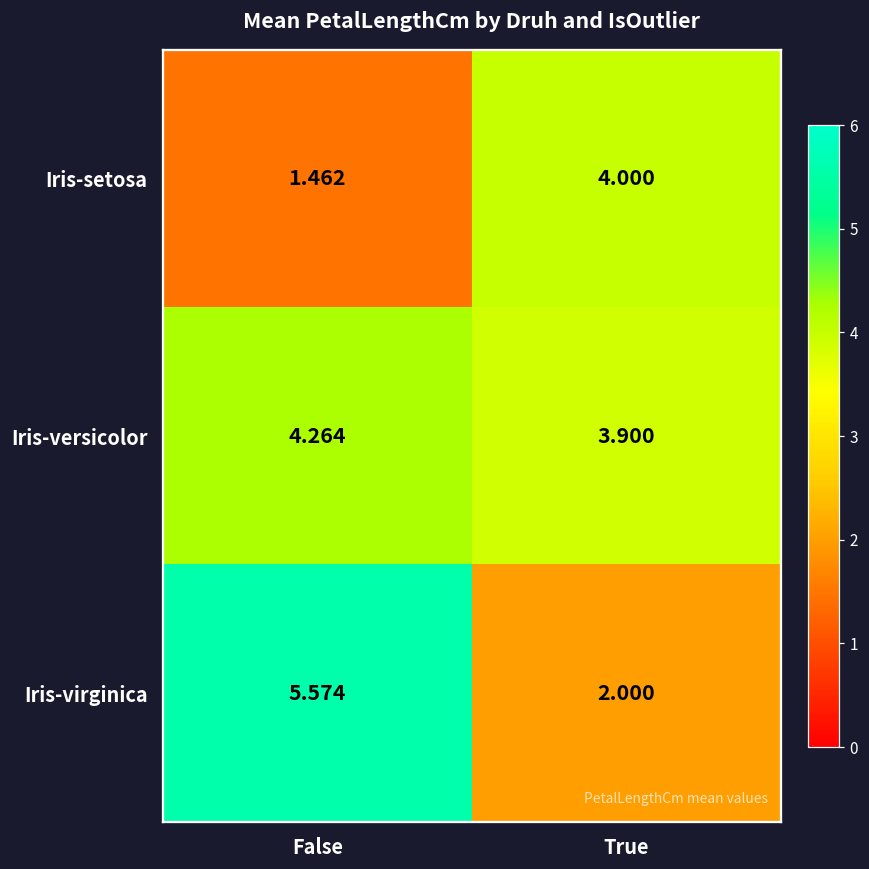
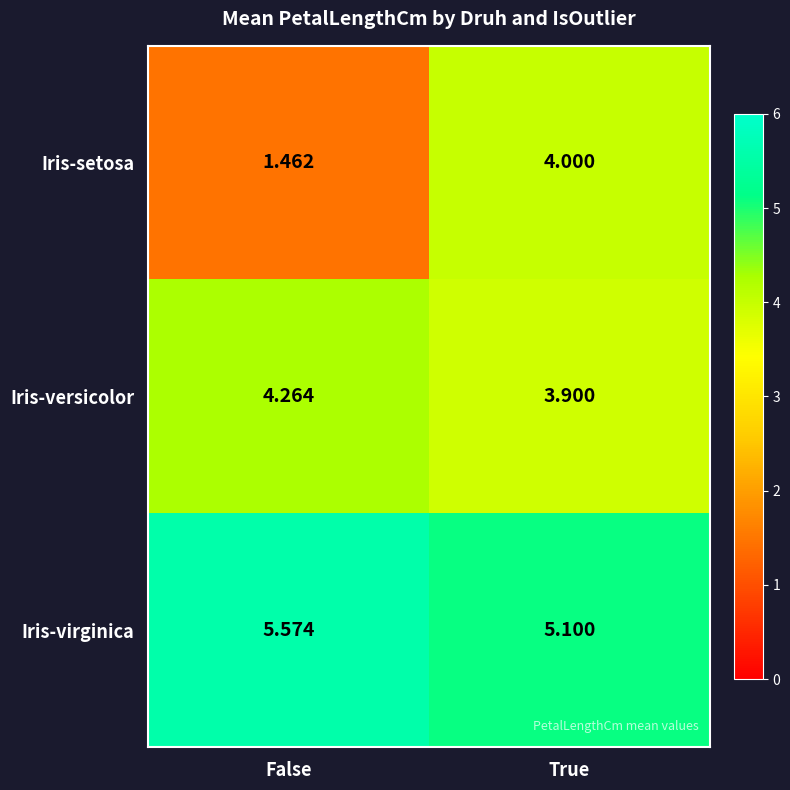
  {
    "Iris-setosa": {
      "False": 1.462,
      "True": 4.000
    },
    "Iris-versicolor": {
      "False": 4.264,
      "True": 3.900
    },
    "Iris-virginica": {
      "False": 5.574,
-     "True": 2.000
+     "True": 5.100
    }
  }
